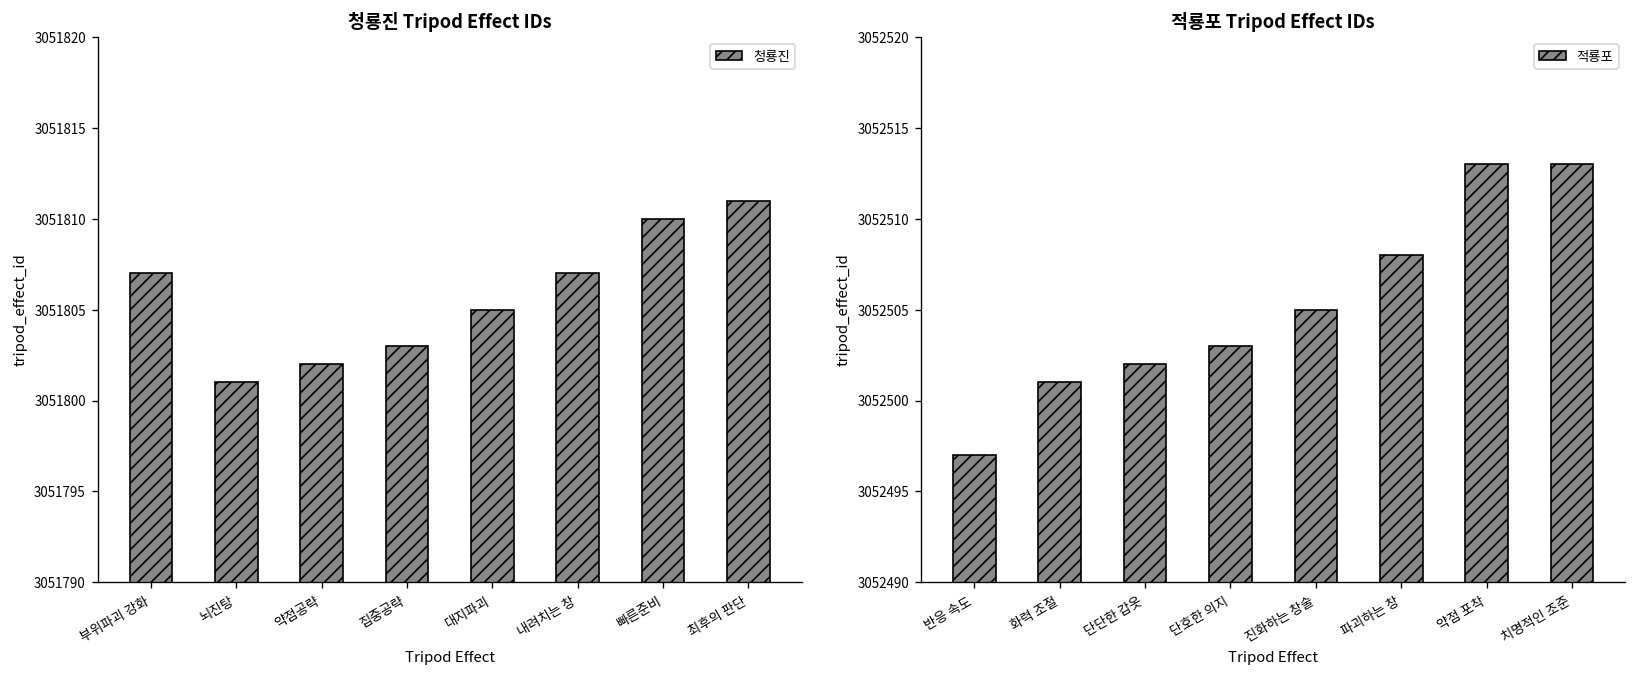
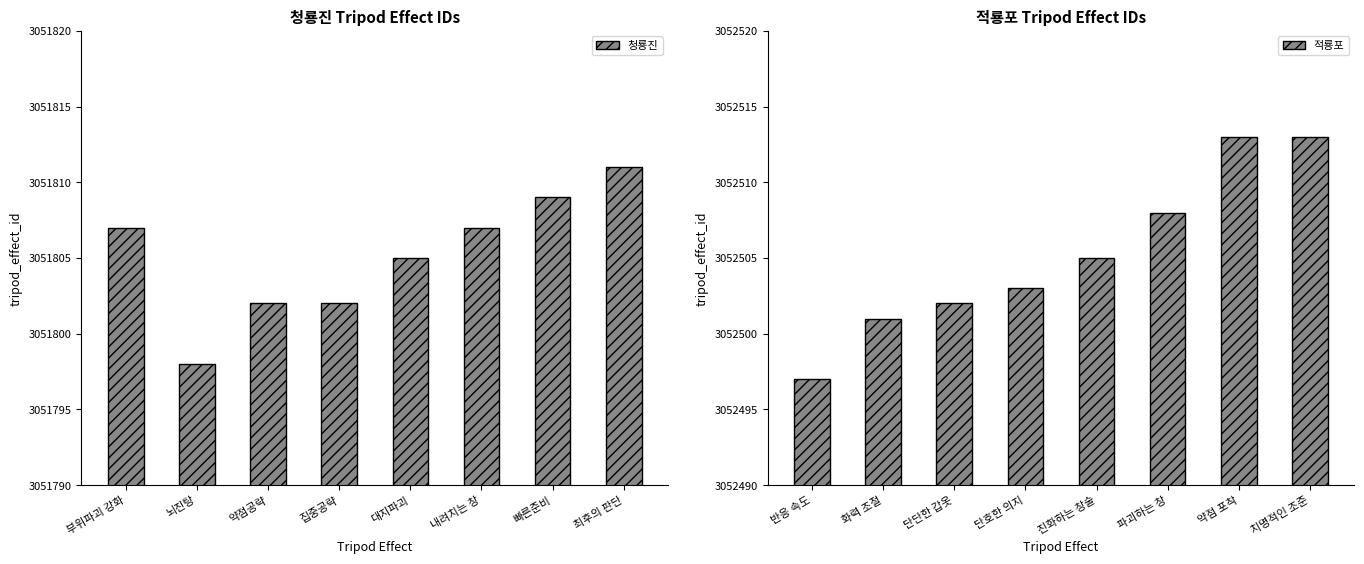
  {
    "청룡진 Tripod Effect IDs": {
      "부위파괴 강화": 3051807,
-     "뇌진탕": 3051801,
+     "뇌진탕": 3051798,
      "약점공략": 3051802,
-     "집중공략": 3051803,
+     "집중공략": 3051802,
      "대지파괴": 3051805,
      "내려치는 창": 3051807,
-     "빠른준비": 3051810,
+     "빠른준비": 3051809,
      "최후의 판단": 3051811
    },
    "적룡포 Tripod Effect IDs": {
      "반응 속도": 3052497.0,
      "화력 조절": 3052501.0,
      "단단한 갑옷": 3052502.0,
      "단호한 의지": 3052503.0,
      "진화하는 창술": 3052505.0,
      "파괴하는 창": 3052508.0,
      "약점 포착": 3052513.0,
      "치명적인 조준": 3052513.0
    }
  }
